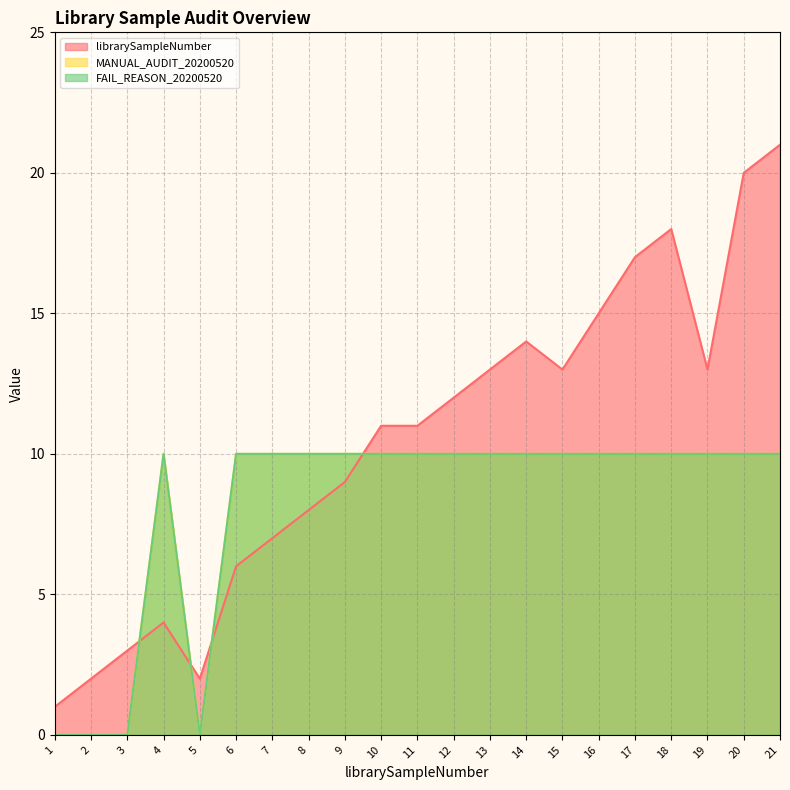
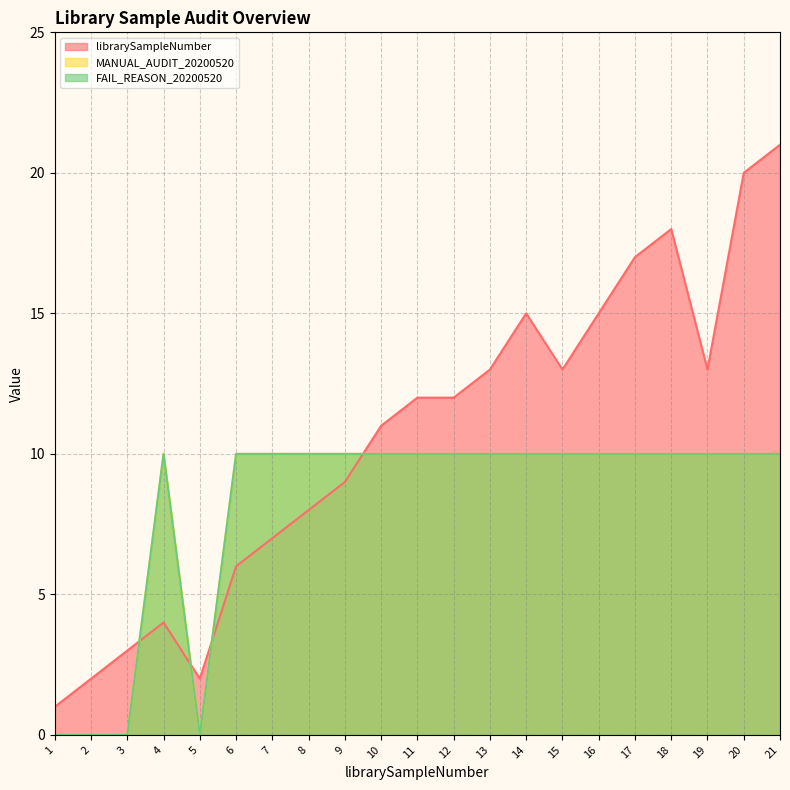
  {
    "librarySampleNumber": {
      "1": 1,
      "2": 2,
      "3": 3,
      "4": 4,
      "5": 2,
      "6": 6,
      "7": 7,
      "8": 8,
      "9": 9,
      "10": 11,
-     "11": 11,
+     "11": 12,
      "12": 12,
      "13": 13,
-     "14": 14,
+     "14": 15,
      "15": 13,
      "16": 15,
      "17": 17,
      "18": 18,
      "19": 13,
      "20": 20,
      "21": 21
    },
    "FAIL_REASON_20200520": {
      "1": 0,
      "2": 0,
      "3": 0,
      "4": 10,
      "5": 0,
      "6": 10,
      "7": 10,
      "8": 10,
      "9": 10,
      "10": 10,
      "11": 10,
      "12": 10,
      "13": 10,
      "14": 10,
      "15": 10,
      "16": 10,
      "17": 10,
      "18": 10,
      "19": 10,
      "20": 10,
      "21": 10
    }
  }
